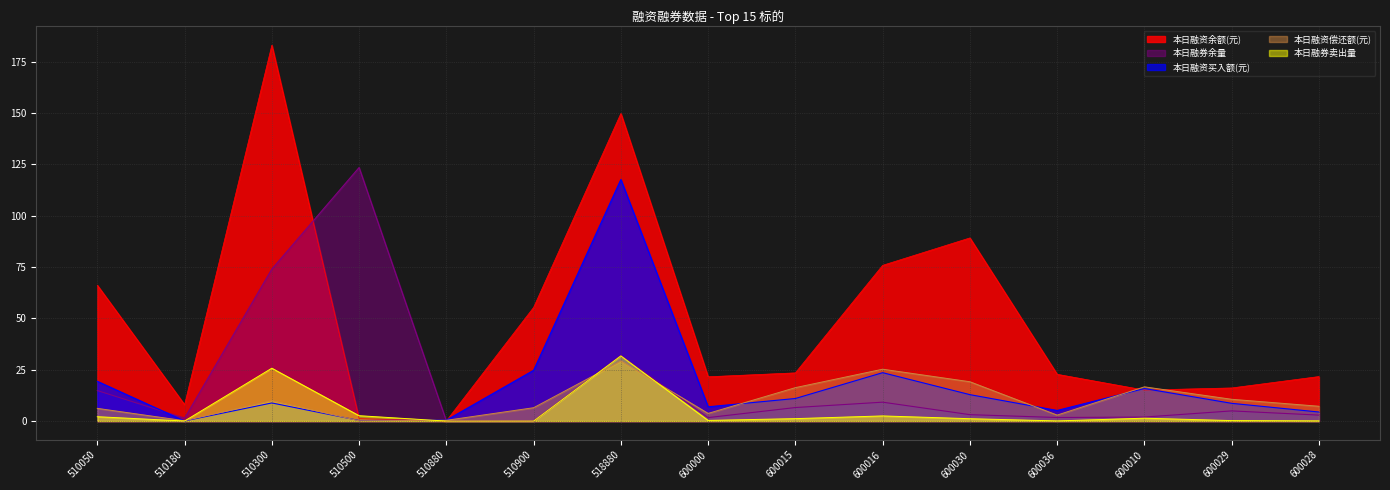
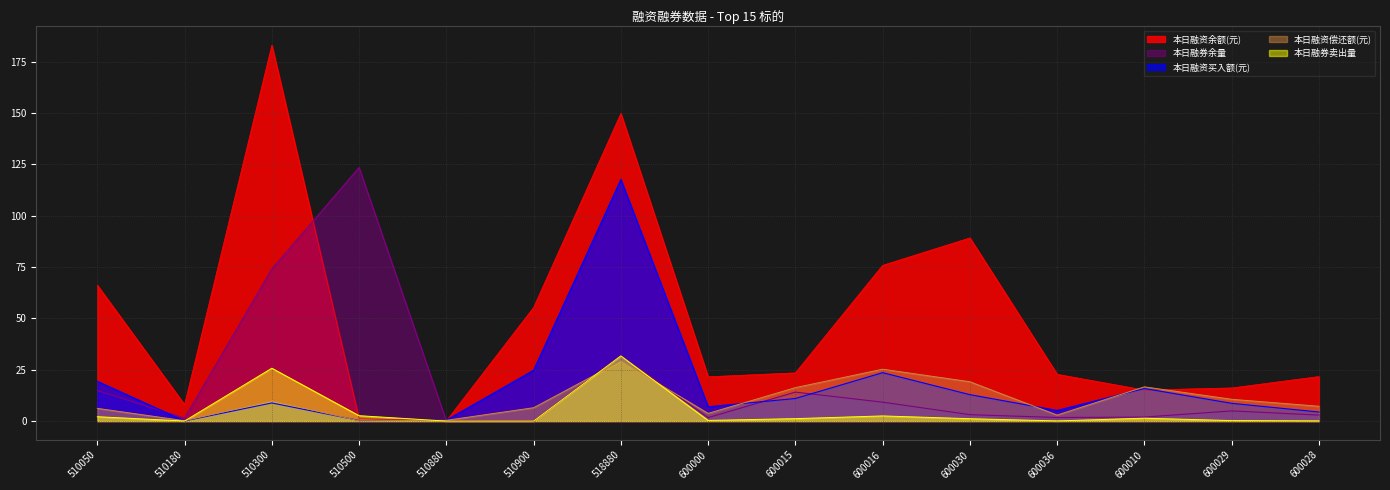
  {
    "本日融资余额(元)": {
      "510050": 66,
      "510180": 8,
      "510300": 183,
      "510900": 55,
      "518880": 150,
      "600000": 22,
      "600015": 23,
      "600016": 76,
      "600030": 89,
      "600036": 23,
      "600029": 16,
      "600028": 22
    },
    "本日融券余量": {
      "510050": 15,
      "510300": 74,
      "510500": 123,
      "600000": 2,
-     "600015": 7,
+     "600015": 14,
      "600016": 9,
      "600030": 3,
      "600029": 5,
      "600028": 3
    },
    "本日融资买入额(元)": {
      "510050": 19,
      "510900": 25,
      "518880": 118,
      "600000": 7,
      "600015": 11,
      "600016": 24,
      "600030": 13,
      "600036": 5,
      "600029": 9,
      "600028": 4
    },
    "本日融资偿还额(元)": {
      "510050": 6,
      "510900": 7,
      "518880": 29,
      "600000": 4,
      "600015": 16,
      "600016": 25,
      "600030": 19,
      "600029": 11,
      "600028": 7
    },
    "本日融券卖出量": {
      "510050": 2,
      "510300": 26,
      "510500": 3,
      "600000": 0,
      "600015": 1,
      "600016": 3,
      "600030": 1,
      "600036": 0,
      "600029": 0,
      "600028": 0
    }
  }
